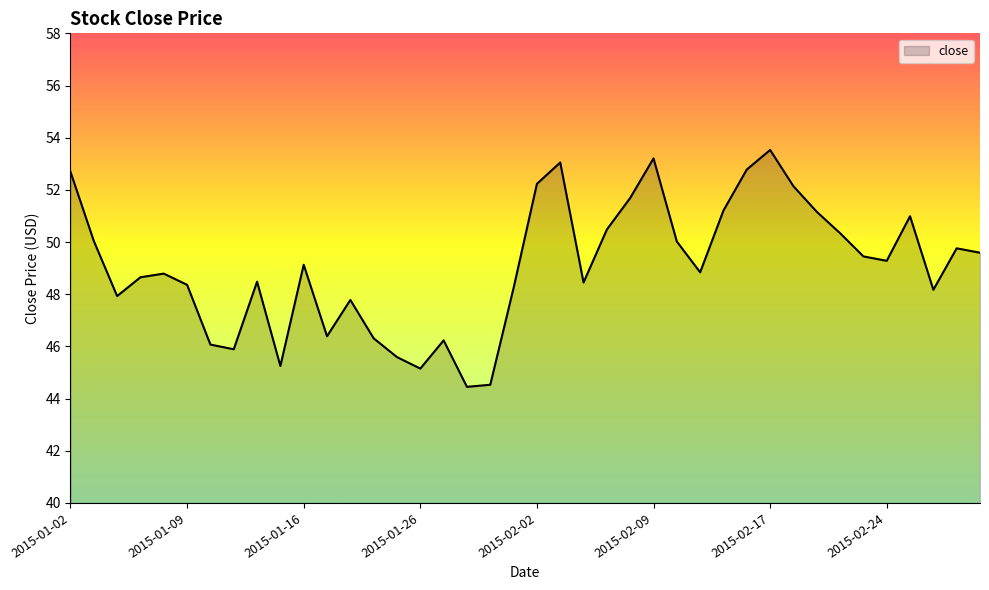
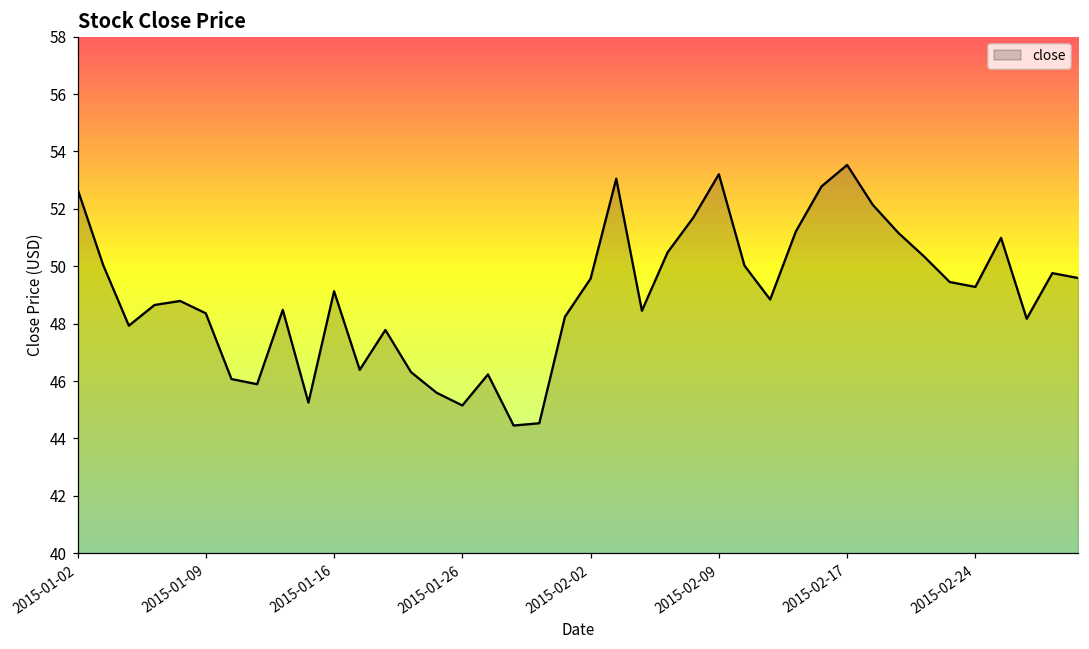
  {
    "2015-01-02": 52.7,
    "2015-01-09": 48.4,
    "2015-01-16": 49.1,
    "2015-01-26": 45.2,
-   "2015-02-02": 52.2,
+   "2015-02-02": 49.6,
    "2015-02-09": 53.2,
    "2015-02-17": 53.5,
    "2015-02-24": 49.3
  }
